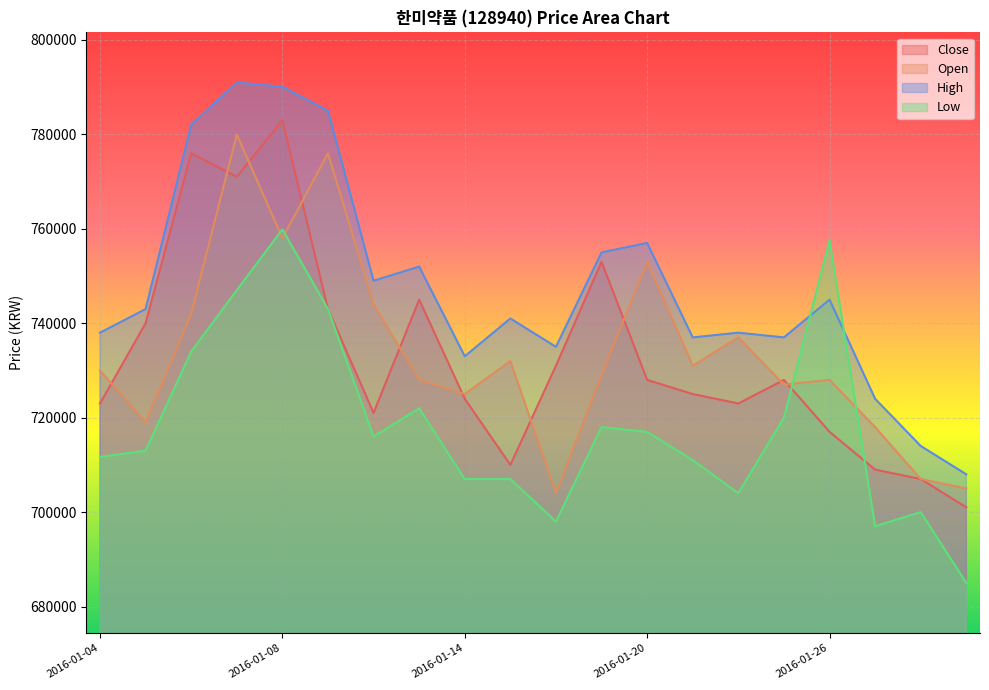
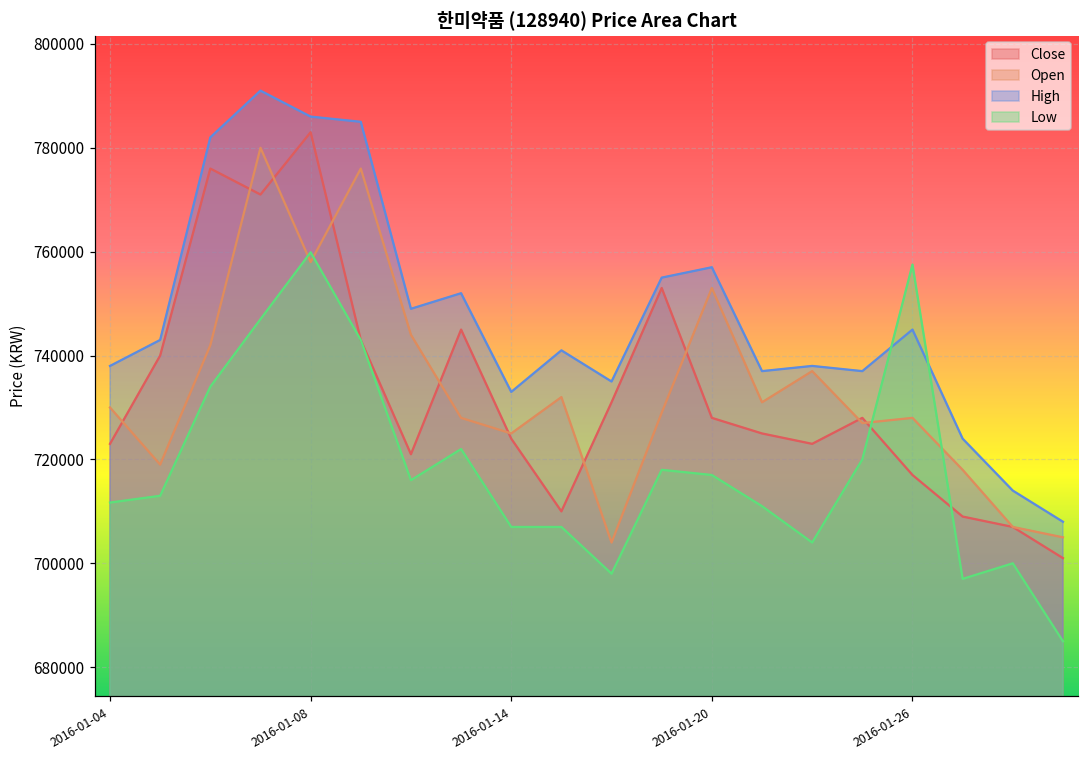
  {
    "High": {
      "2016-01-04": 738000,
-     "2016-01-08": 790000,
+     "2016-01-08": 786000,
      "2016-01-14": 733000,
      "2016-01-20": 757000,
      "2016-01-26": 745000
    },
    "Low": {
      "2016-01-04": 712000,
      "2016-01-08": 760000,
      "2016-01-14": 707000,
      "2016-01-20": 717000,
      "2016-01-26": 758000
    }
  }
